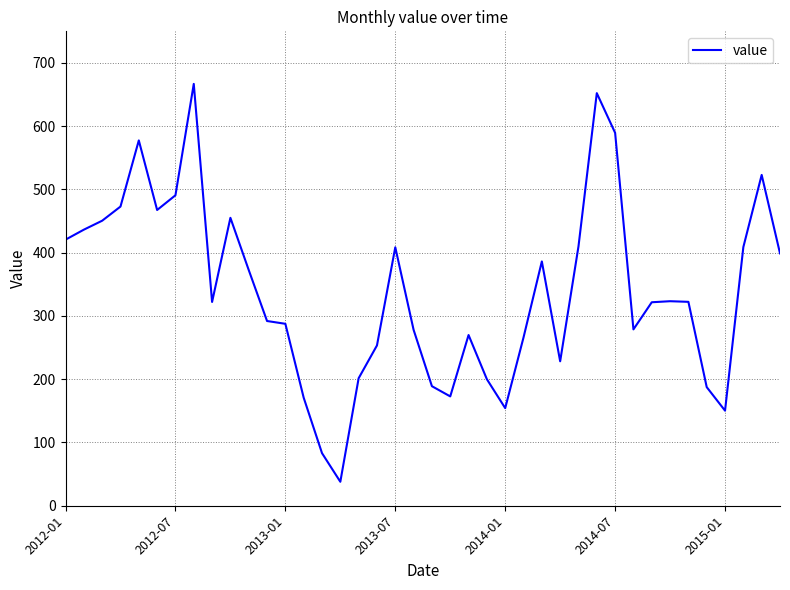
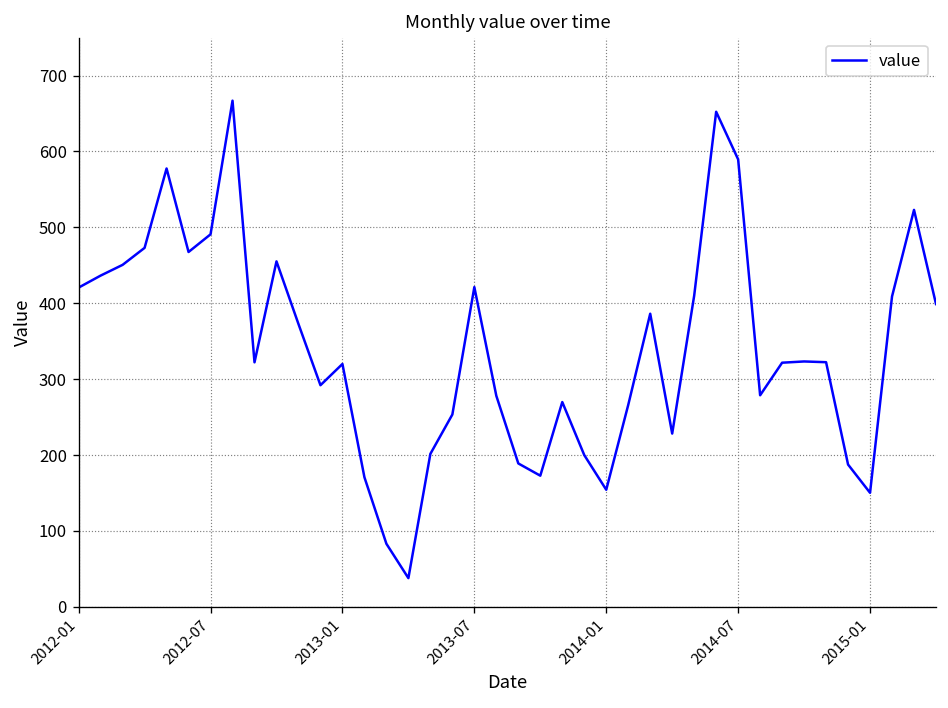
  {
    "2012-01": 420,
    "2012-07": 490,
-   "2013-01": 290,
-   "2013-07": 410,
+   "2013-01": 320,
+   "2013-07": 420,
    "2014-01": 150,
    "2014-07": 590,
    "2015-01": 150
  }
